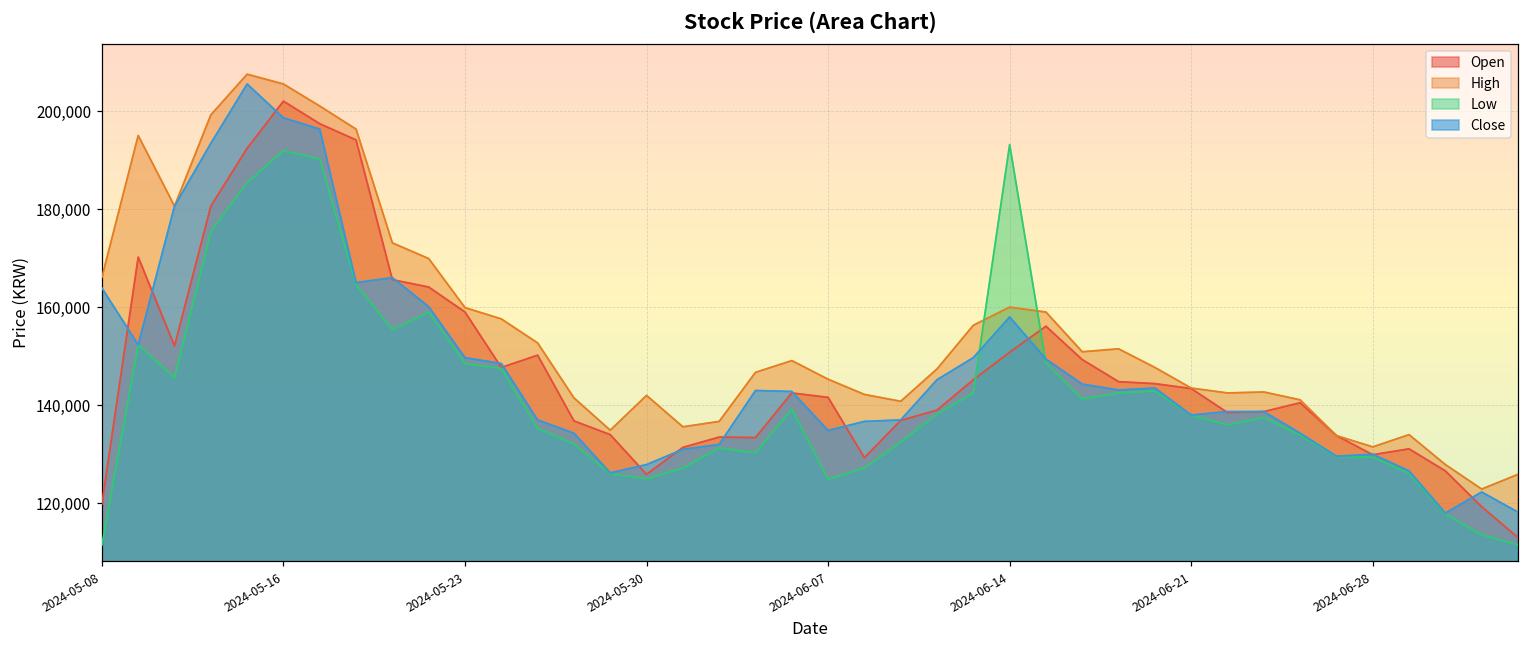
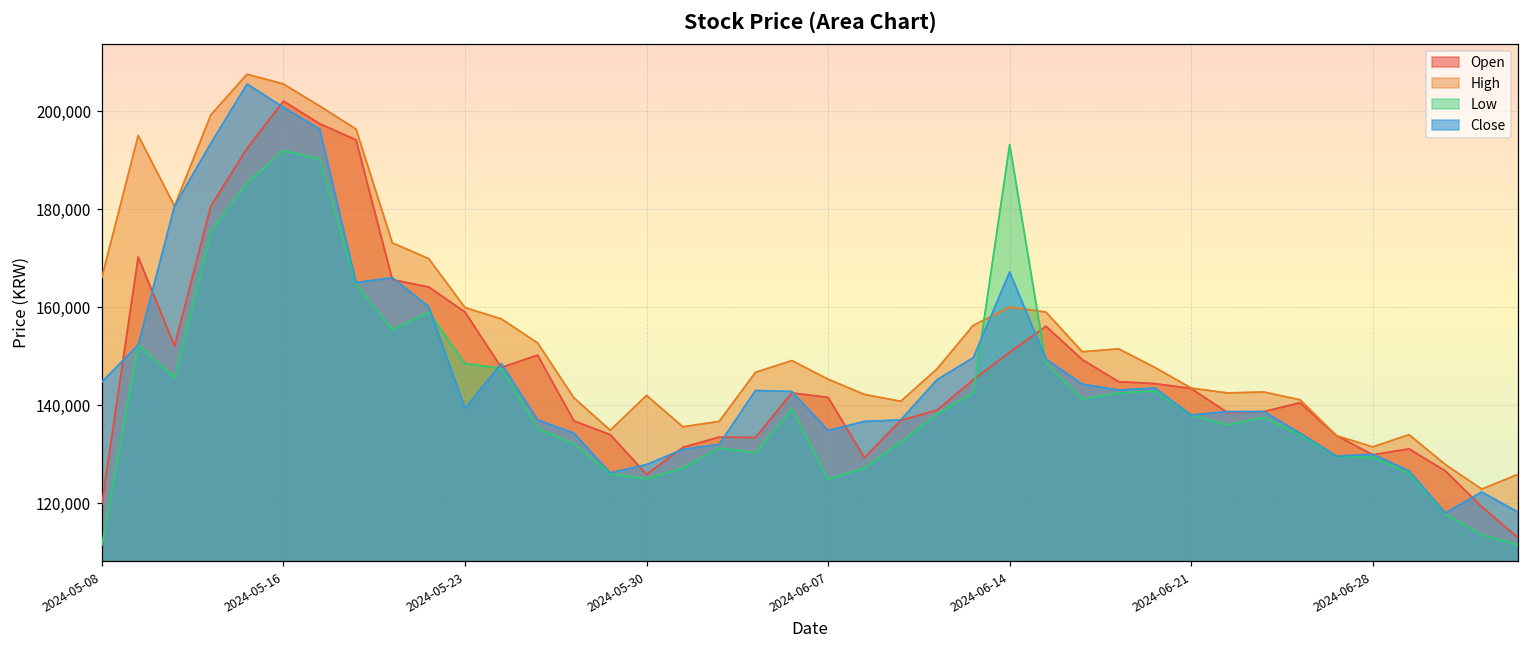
  {
    "Low": {
      "2024-05-08": "112,000",
      "2024-05-16": "192,000",
      "2024-05-23": "149,000",
      "2024-05-30": "125,000",
      "2024-06-07": "125,000",
      "2024-06-14": "193,000"
    },
    "Close": {
-     "2024-05-08": "164,000",
-     "2024-05-16": "199,000",
-     "2024-05-23": "150,000",
+     "2024-05-08": "145,000",
+     "2024-05-16": "201,000",
+     "2024-05-23": "139,000",
      "2024-05-30": "128,000",
      "2024-06-07": "135,000",
-     "2024-06-14": "158,000"
+     "2024-06-14": "167,000"
    }
  }
